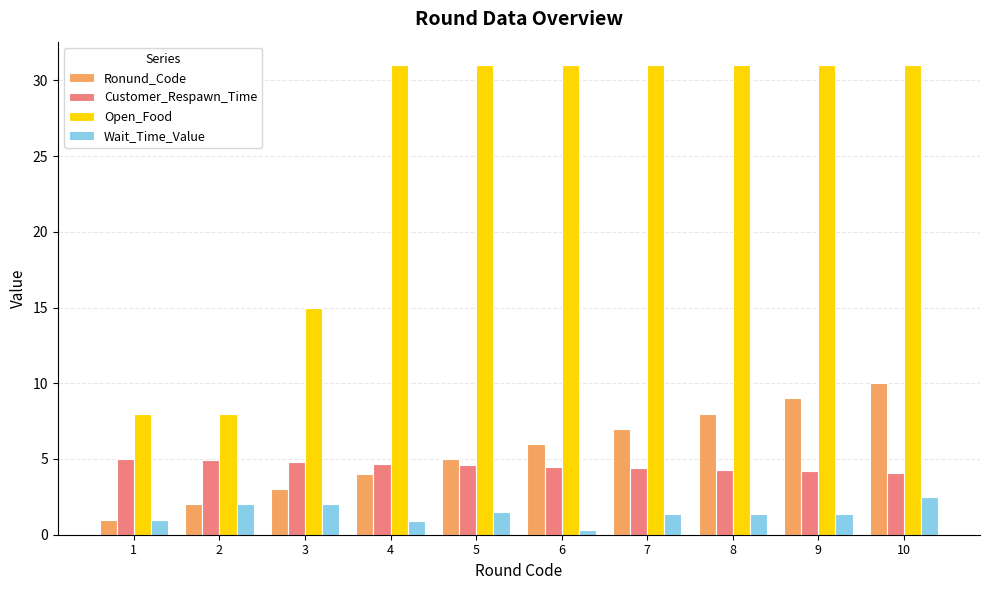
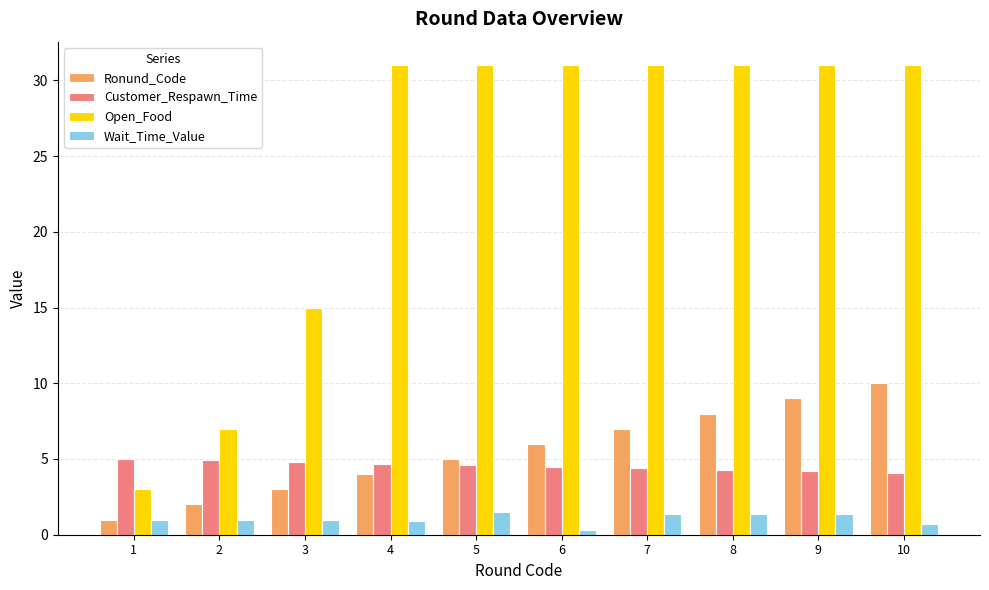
  {
    "Open_Food": {
-     "1": 8,
-     "2": 8,
+     "1": 3,
+     "2": 7,
      "3": 15,
      "4": 31,
      "5": 31,
      "6": 31,
      "7": 31,
      "8": 31,
      "9": 31,
      "10": 31
    },
    "Wait_Time_Value": {
      "1": 1.0,
-     "2": 2,
-     "3": 2,
+     "2": 1,
+     "3": 1,
      "4": 0.9,
      "5": 1.5,
      "6": 0.3,
      "7": 1.4,
      "8": 1.4,
      "9": 1.4,
-     "10": 2.5
+     "10": 0.7
    }
  }
